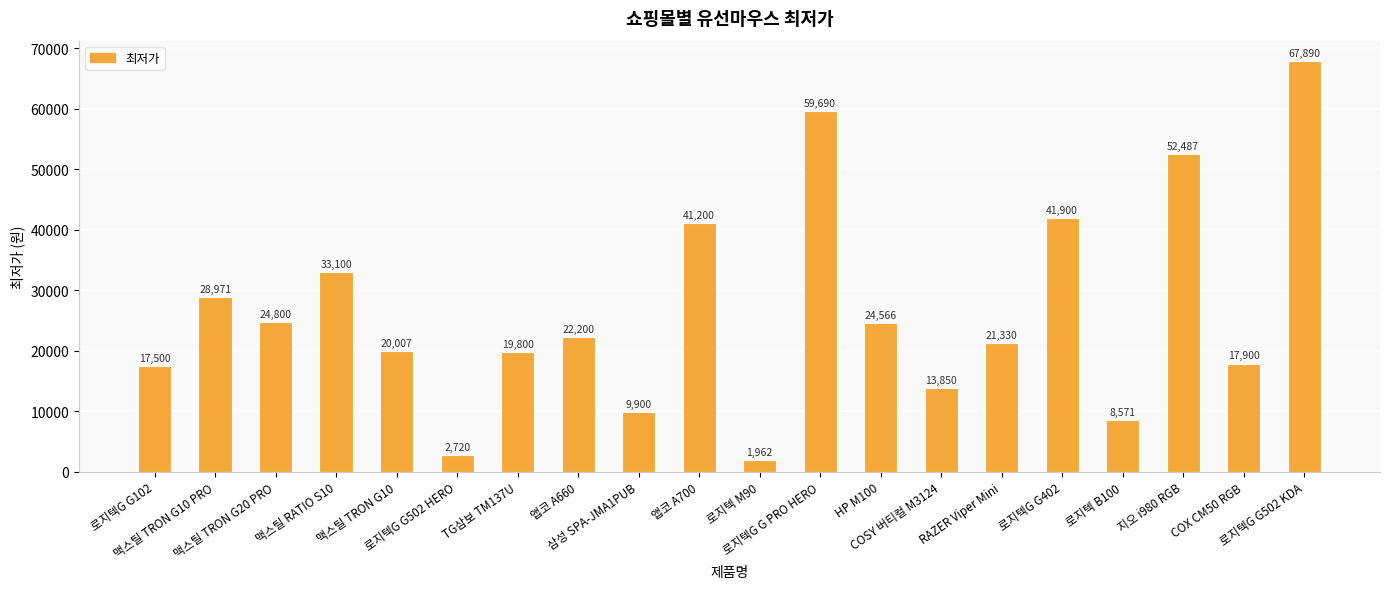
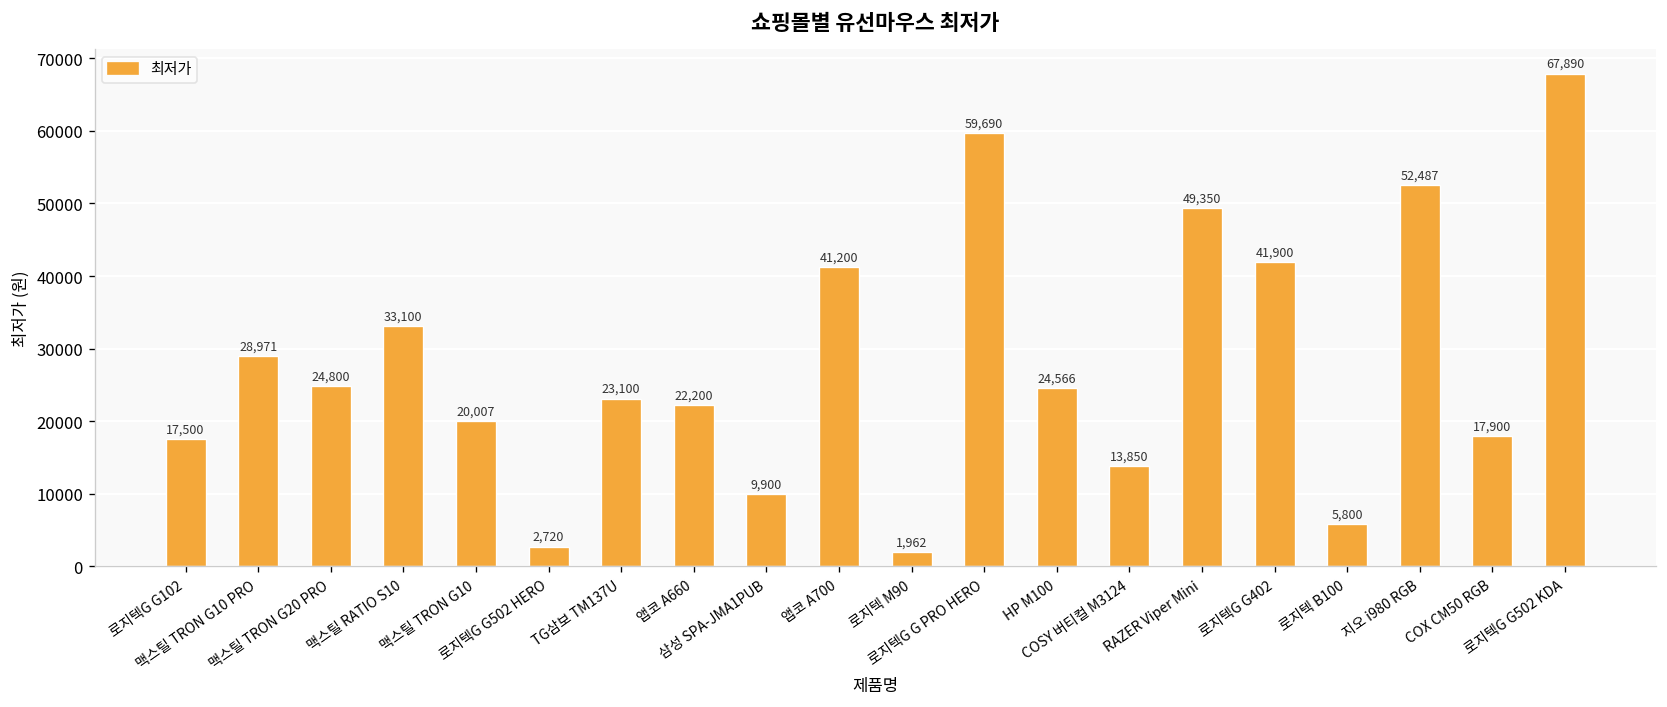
  {
    "로지텍G G102": "17,500",
    "맥스틸 TRON G10 PRO": "28,971",
    "맥스틸 TRON G20 PRO": "24,800",
    "맥스틸 RATIO S10": "33,100",
    "맥스틸 TRON G10": "20,007",
    "로지텍G G502 HERO": "2,720",
-   "TG삼보 TM137U": "19,800",
+   "TG삼보 TM137U": "23,100",
    "앱코 A660": "22,200",
    "삼성 SPA-JMA1PUB": "9,900",
    "앱코 A700": "41,200",
    "로지텍 M90": "1,962",
    "로지텍G G PRO HERO": "59,690",
    "HP M100": "24,566",
    "COSY 버티컬 M3124": "13,850",
-   "RAZER Viper Mini": "21,330",
+   "RAZER Viper Mini": "49,350",
    "로지텍G G402": "41,900",
-   "로지텍 B100": "8,571",
+   "로지텍 B100": "5,800",
    "지오 i980 RGB": "52,487",
    "COX CM50 RGB": "17,900",
    "로지텍G G502 KDA": "67,890"
  }
